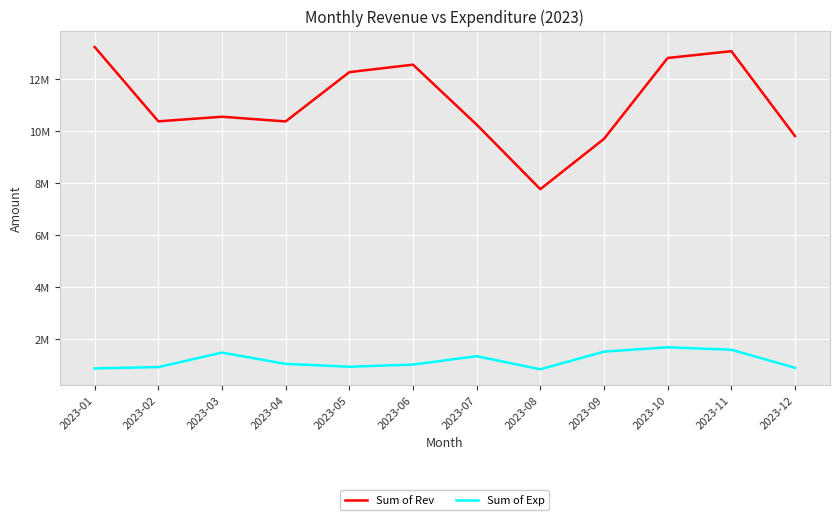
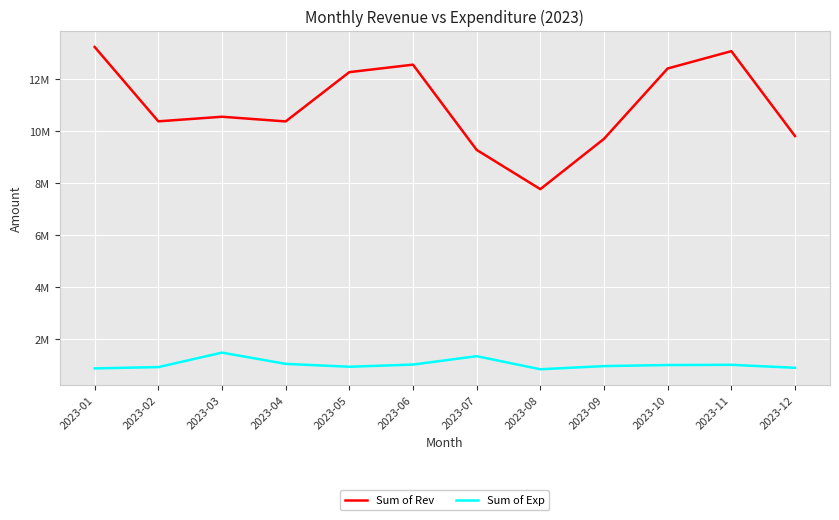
  {
    "Sum of Rev": {
      "2023-01": 13200000,
      "2023-02": 10400000,
      "2023-03": 10600000,
      "2023-04": 10400000,
      "2023-05": 12300000,
      "2023-06": 12600000,
-     "2023-07": 10200000,
+     "2023-07": 9300000,
      "2023-08": 7800000,
      "2023-09": 9700000,
-     "2023-10": 12800000,
+     "2023-10": 12400000,
      "2023-11": 13100000,
      "2023-12": 9800000
    },
    "Sum of Exp": {
      "2023-01": 900000,
      "2023-02": 900000,
      "2023-03": 1500000,
      "2023-04": 1100000,
      "2023-05": 900000,
      "2023-06": 1000000,
      "2023-07": 1300000,
      "2023-08": 800000,
-     "2023-09": 1500000,
-     "2023-10": 1700000,
-     "2023-11": 1600000,
+     "2023-09": 1000000,
+     "2023-10": 1000000,
+     "2023-11": 1000000,
      "2023-12": 900000
    }
  }
